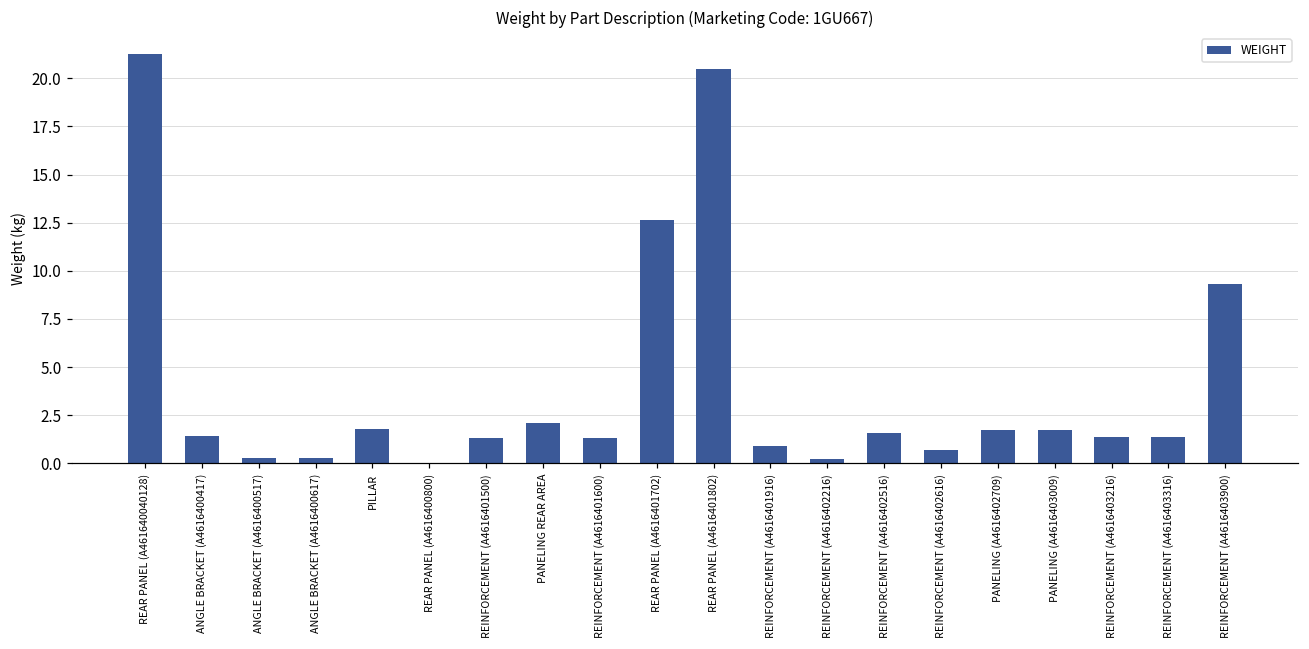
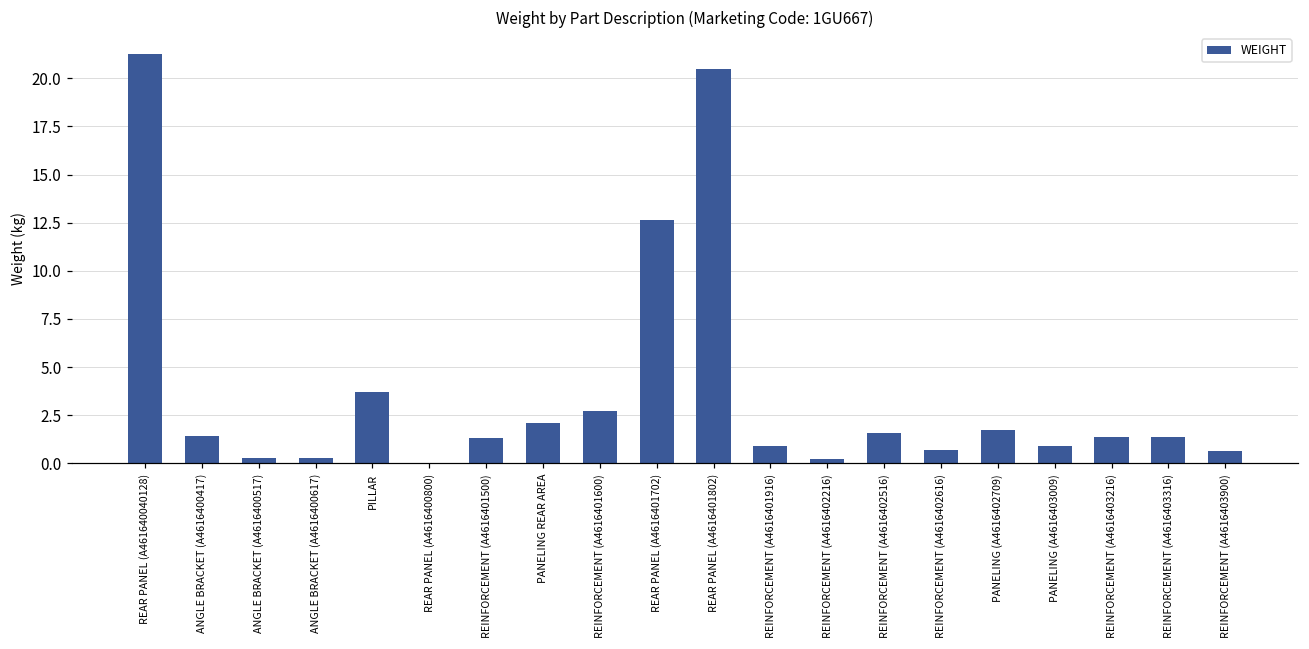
  {
    "REAR PANEL (A461640040128)": 21.3,
    "ANGLE BRACKET (A4616400417)": 1.4,
    "ANGLE BRACKET (A4616400517)": 0.3,
    "ANGLE BRACKET (A4616400617)": 0.3,
-   "PILLAR": 1.8,
+   "PILLAR": 3.7,
    "REAR PANEL (A4616400800)": 0.0,
    "REINFORCEMENT (A4616401500)": 1.3,
    "PANELING REAR AREA": 2.1,
-   "REINFORCEMENT (A4616401600)": 1.3,
+   "REINFORCEMENT (A4616401600)": 2.7,
    "REAR PANEL (A4616401702)": 12.6,
    "REAR PANEL (A4616401802)": 20.5,
    "REINFORCEMENT (A4616401916)": 0.9,
    "REINFORCEMENT (A4616402216)": 0.2,
    "REINFORCEMENT (A4616402516)": 1.5,
    "REINFORCEMENT (A4616402616)": 0.7,
    "PANELING (A4616402709)": 1.7,
-   "PANELING (A4616403009)": 1.7,
+   "PANELING (A4616403009)": 0.9,
    "REINFORCEMENT (A4616403216)": 1.4,
    "REINFORCEMENT (A4616403316)": 1.4,
-   "REINFORCEMENT (A4616403900)": 9.3
+   "REINFORCEMENT (A4616403900)": 0.7
  }
